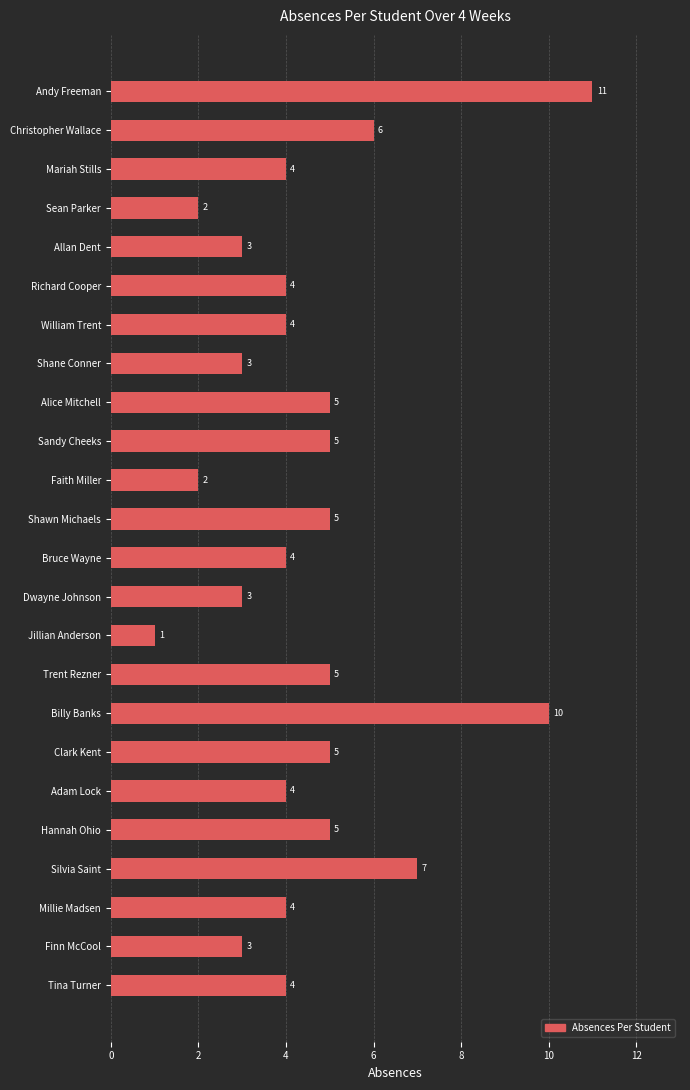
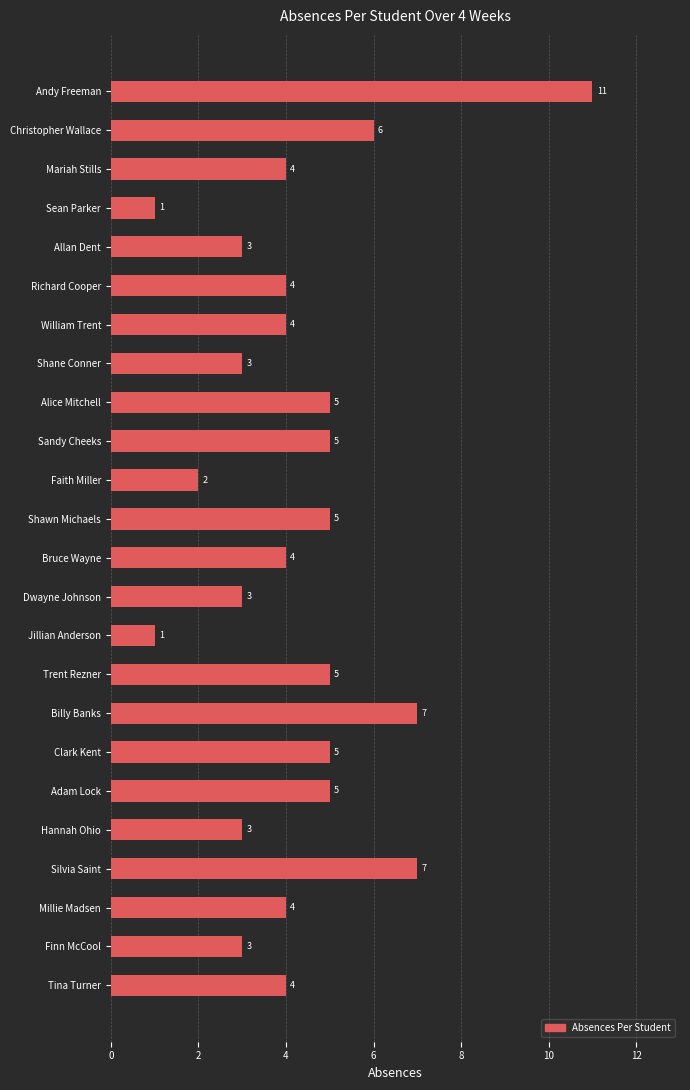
  {
    "Andy Freeman": 11,
    "Christopher Wallace": 6,
    "Mariah Stills": 4,
-   "Sean Parker": 2,
+   "Sean Parker": 1,
    "Allan Dent": 3,
    "Richard Cooper": 4,
    "William Trent": 4,
    "Shane Conner": 3,
    "Alice Mitchell": 5,
    "Sandy Cheeks": 5,
    "Faith Miller": 2,
    "Shawn Michaels": 5,
    "Bruce Wayne": 4,
    "Dwayne Johnson": 3,
    "Jillian Anderson": 1,
    "Trent Rezner": 5,
-   "Billy Banks": 10,
+   "Billy Banks": 7,
    "Clark Kent": 5,
-   "Adam Lock": 4,
-   "Hannah Ohio": 5,
+   "Adam Lock": 5,
+   "Hannah Ohio": 3,
    "Silvia Saint": 7,
    "Millie Madsen": 4,
    "Finn McCool": 3,
    "Tina Turner": 4
  }
